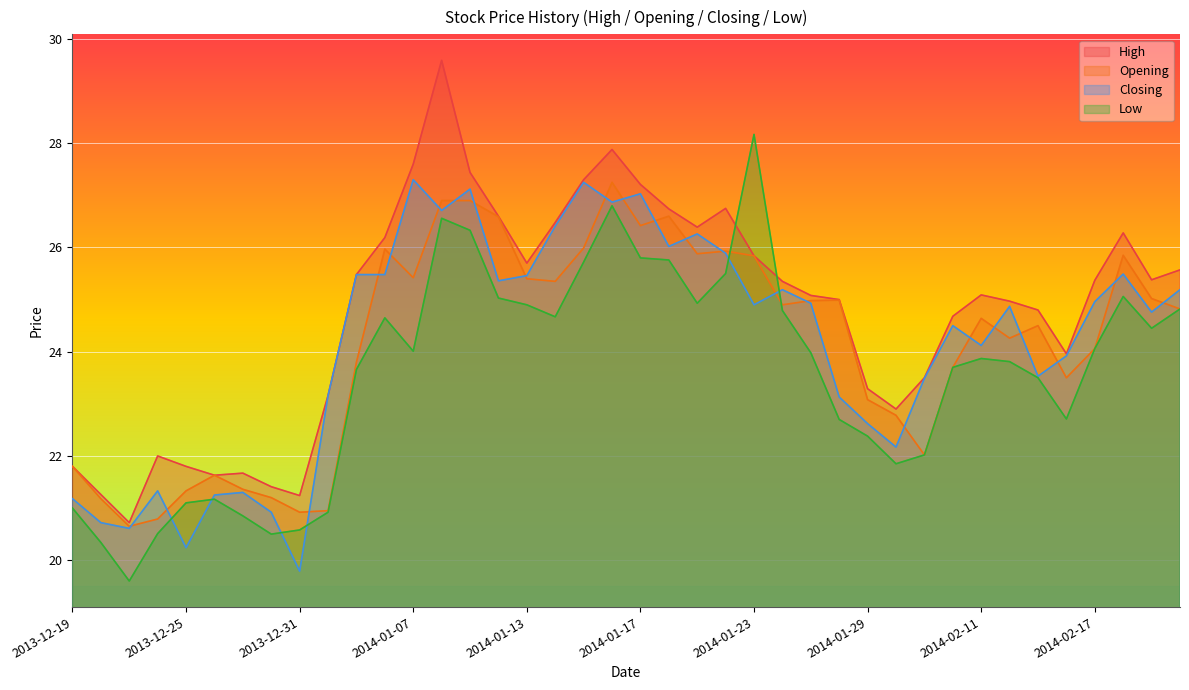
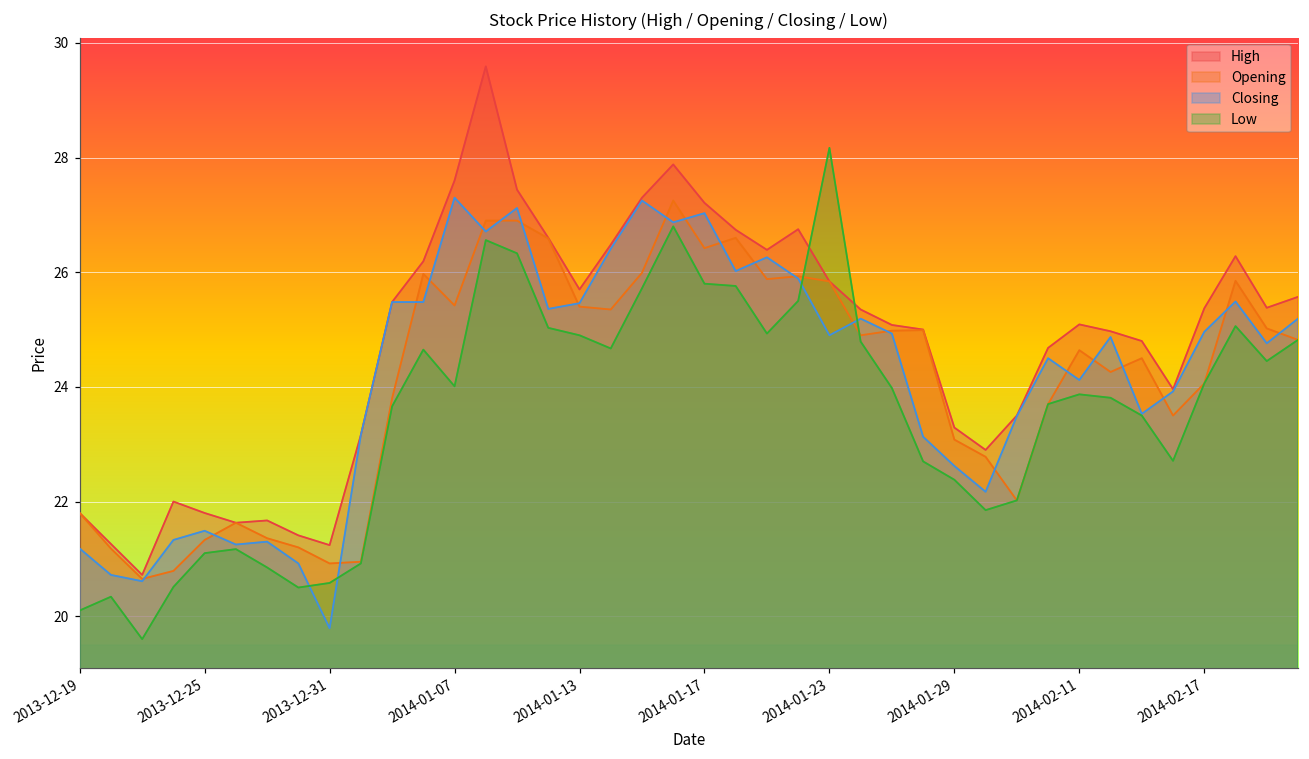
  {
    "Closing": {
      "2013-12-19": 21.2,
-     "2013-12-25": 20.2,
+     "2013-12-25": 21.5,
      "2013-12-31": 19.8,
      "2014-01-07": 27.3,
      "2014-01-13": 25.5,
      "2014-01-17": 27.0,
      "2014-01-23": 24.9,
      "2014-01-29": 22.6,
      "2014-02-11": 24.1,
      "2014-02-17": 25.0
    },
    "Low": {
-     "2013-12-19": 21.0,
+     "2013-12-19": 20.1,
      "2013-12-25": 21.1,
      "2013-12-31": 20.6,
      "2014-01-07": 24.0,
      "2014-01-13": 24.9,
      "2014-01-17": 25.8,
      "2014-01-23": 28.2,
      "2014-01-29": 22.4,
      "2014-02-11": 23.9
    }
  }
